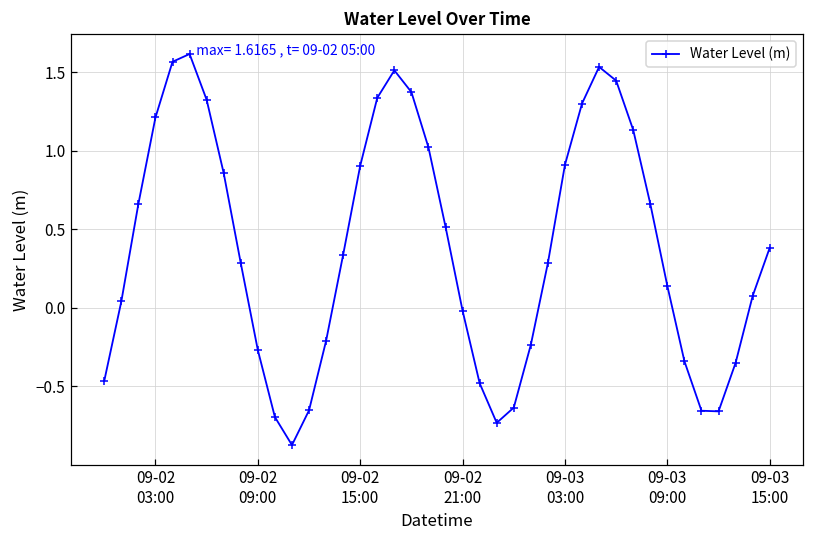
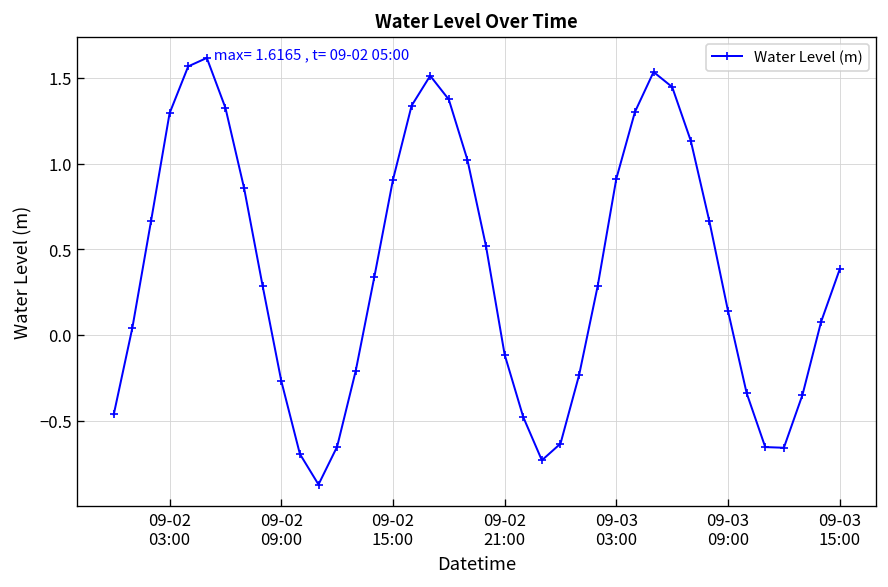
  {
-   "09-02 03:00": 1.21,
+   "09-02 03:00": 1.29,
    "09-02 09:00": -0.27,
    "09-02 15:00": 0.91,
-   "09-02 21:00": -0.02,
+   "09-02 21:00": -0.12,
    "09-03 03:00": 0.91,
    "09-03 09:00": 0.14,
    "09-03 15:00": 0.38
  }
